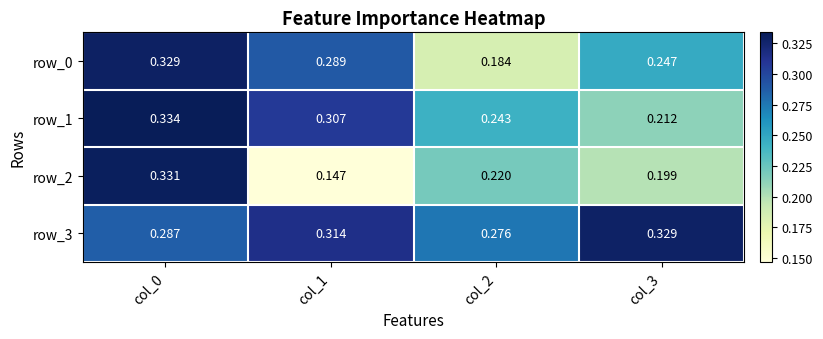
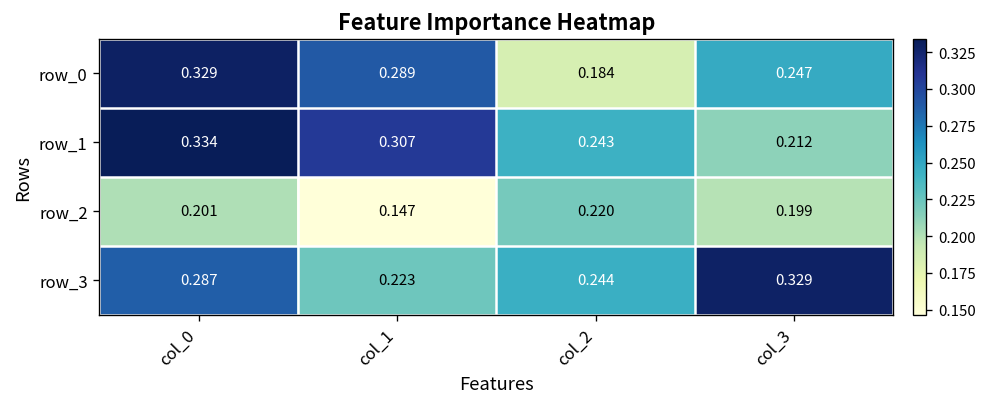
  {
    "row_0": {
      "col_0": 0.329,
      "col_1": 0.289,
      "col_2": 0.184,
      "col_3": 0.247
    },
    "row_1": {
      "col_0": 0.334,
      "col_1": 0.307,
      "col_2": 0.243,
      "col_3": 0.212
    },
    "row_2": {
-     "col_0": 0.331,
+     "col_0": 0.201,
      "col_1": 0.147,
      "col_2": 0.220,
      "col_3": 0.199
    },
    "row_3": {
      "col_0": 0.287,
-     "col_1": 0.314,
-     "col_2": 0.276,
+     "col_1": 0.223,
+     "col_2": 0.244,
      "col_3": 0.329
    }
  }
